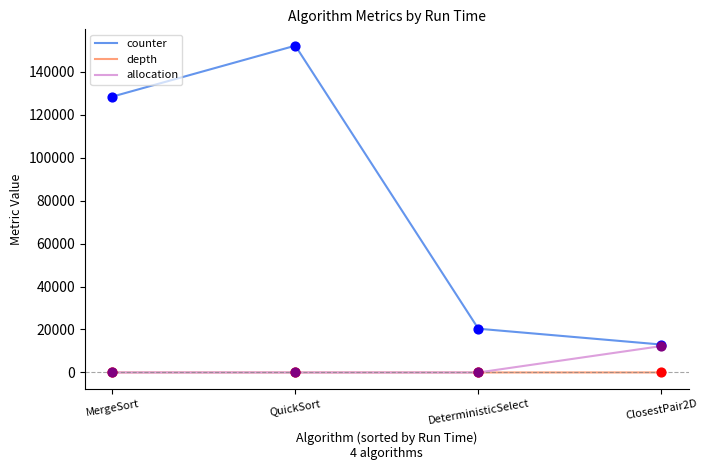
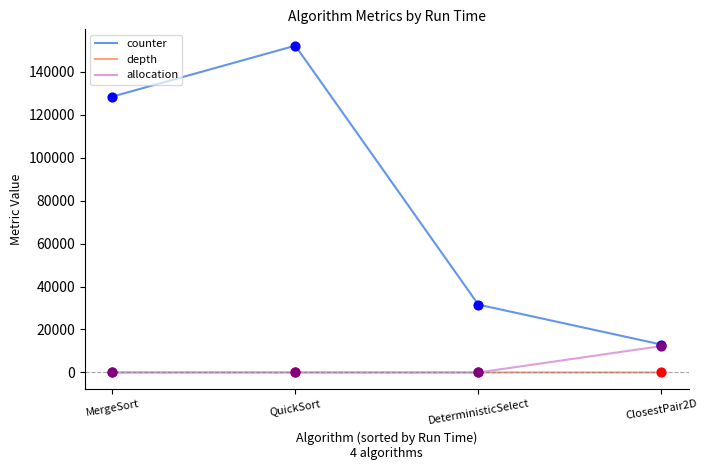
  {
    "counter": {
      "MergeSort": 128000,
      "QuickSort": 152000,
-     "DeterministicSelect": 20000
+     "DeterministicSelect": 32000
    },
    "depth": {
      "ClosestPair2D": 0
    }
  }
